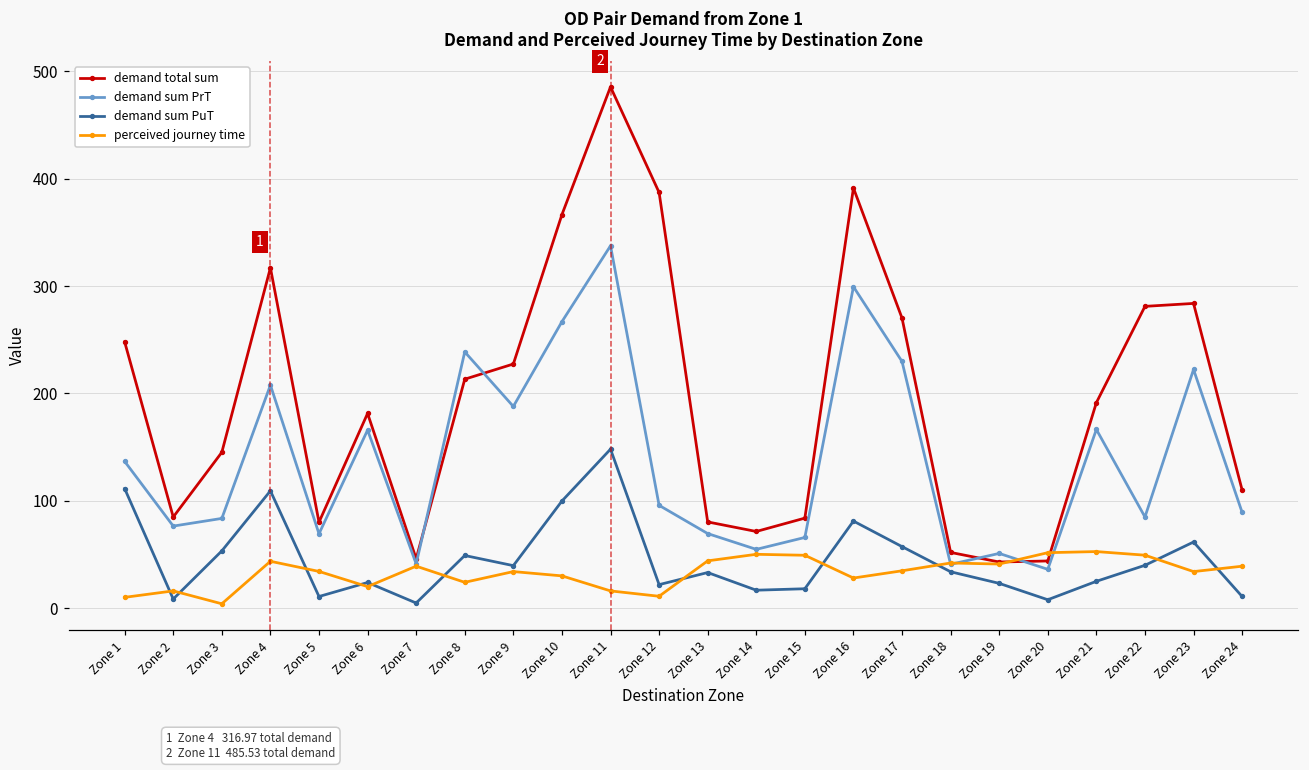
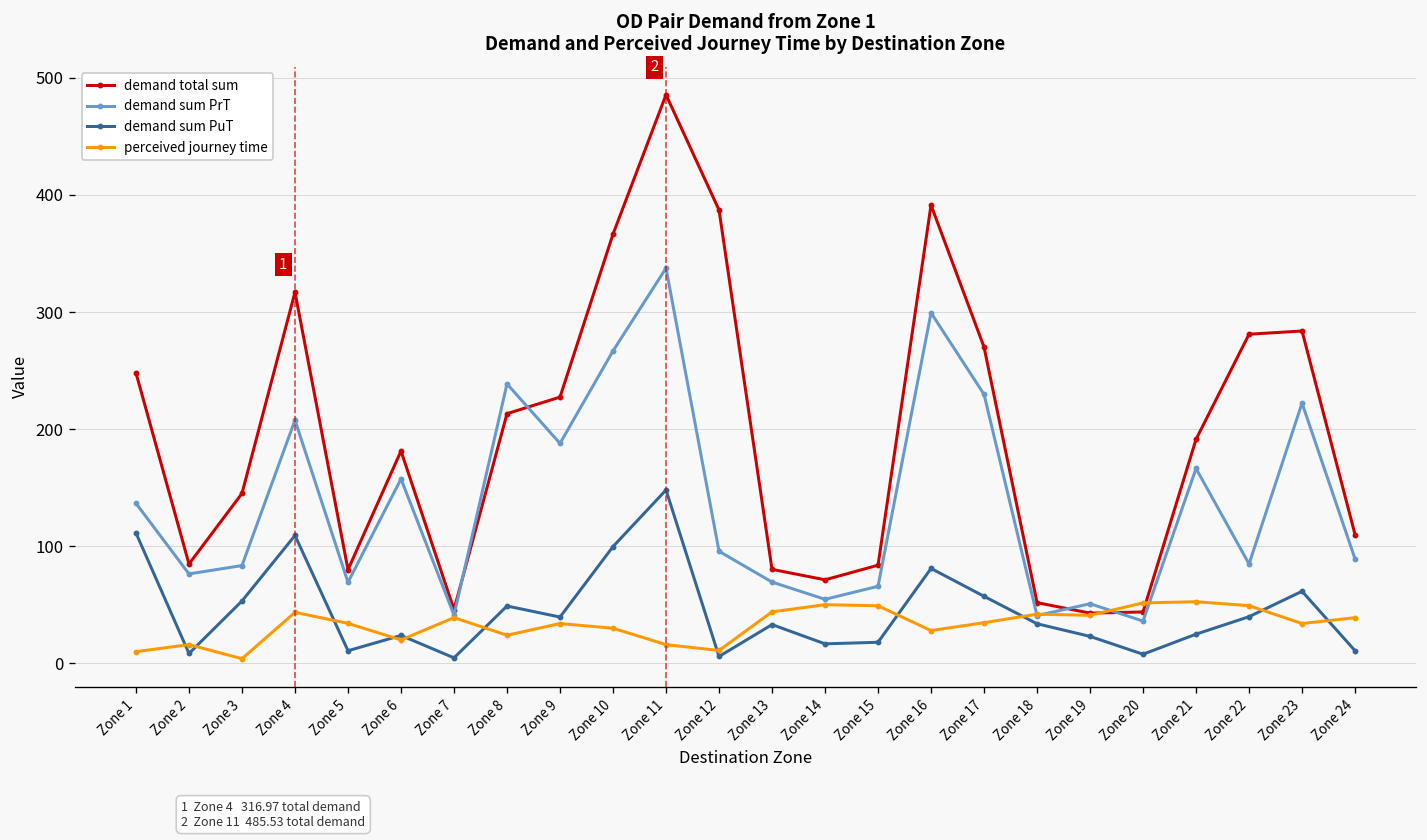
  {
    "demand total sum": {
      "Zone 1": 250,
      "Zone 2": 80,
      "Zone 3": 150,
      "Zone 5": 80,
      "Zone 6": 180,
      "Zone 7": 50,
      "Zone 8": 210,
      "Zone 9": 230,
      "Zone 10": 370,
      "Zone 12": 390,
      "Zone 13": 80,
      "Zone 14": 70,
      "Zone 15": 80,
      "Zone 16": 390,
      "Zone 17": 270,
      "Zone 18": 50,
      "Zone 20": 40,
      "Zone 21": 190,
      "Zone 22": 280,
      "Zone 23": 280,
      "Zone 24": 110
    },
    "demand sum PrT": {
      "Zone 1": 140,
      "Zone 2": 80,
      "Zone 3": 80,
      "Zone 4": 210,
      "Zone 5": 70,
-     "Zone 6": 170,
+     "Zone 6": 160,
      "Zone 8": 240,
      "Zone 9": 190,
      "Zone 10": 270,
      "Zone 11": 340,
      "Zone 12": 100,
      "Zone 13": 70,
      "Zone 14": 50,
      "Zone 15": 70,
      "Zone 16": 300,
      "Zone 17": 230,
      "Zone 19": 50,
      "Zone 20": 40,
      "Zone 21": 170,
      "Zone 22": 80,
      "Zone 23": 220,
      "Zone 24": 90
    },
    "demand sum PuT": {
      "Zone 1": 110,
      "Zone 2": 10,
      "Zone 3": 50,
      "Zone 4": 110,
      "Zone 5": 10,
      "Zone 6": 20,
      "Zone 7": 0,
      "Zone 8": 50,
      "Zone 9": 40,
      "Zone 10": 100,
      "Zone 11": 150,
-     "Zone 12": 20,
+     "Zone 12": 10,
      "Zone 13": 30,
      "Zone 14": 20,
      "Zone 15": 20,
      "Zone 16": 80,
      "Zone 17": 60,
      "Zone 18": 30,
      "Zone 19": 20,
      "Zone 20": 10,
      "Zone 21": 20,
      "Zone 22": 40,
      "Zone 23": 60,
      "Zone 24": 10
    },
    "perceived journey time": {
      "Zone 1": 10,
      "Zone 2": 20,
      "Zone 3": 0,
      "Zone 4": 40,
      "Zone 5": 30,
      "Zone 6": 20,
      "Zone 8": 20,
      "Zone 9": 30,
      "Zone 10": 30,
      "Zone 11": 20,
      "Zone 12": 10,
      "Zone 13": 40,
      "Zone 14": 50,
      "Zone 15": 50,
      "Zone 16": 30,
      "Zone 17": 30,
      "Zone 20": 50,
      "Zone 21": 50,
      "Zone 22": 50,
      "Zone 23": 30,
      "Zone 24": 40
    }
  }
